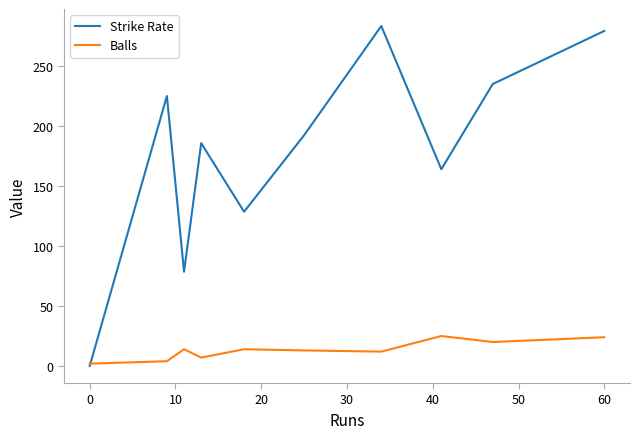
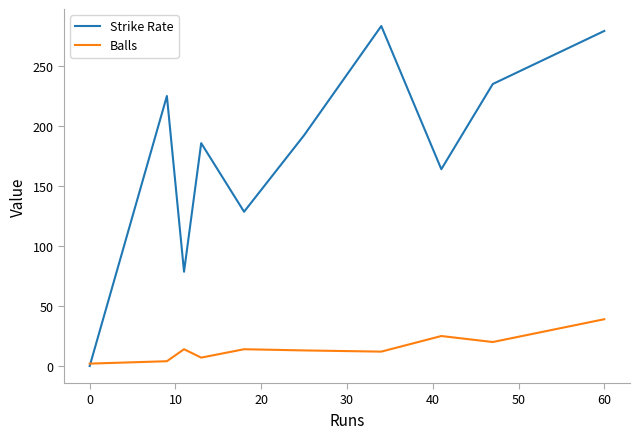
  {
    "Strike Rate": {
      "60": 279
    },
    "Balls": {
-     "60": 24
+     "60": 39
    }
  }
